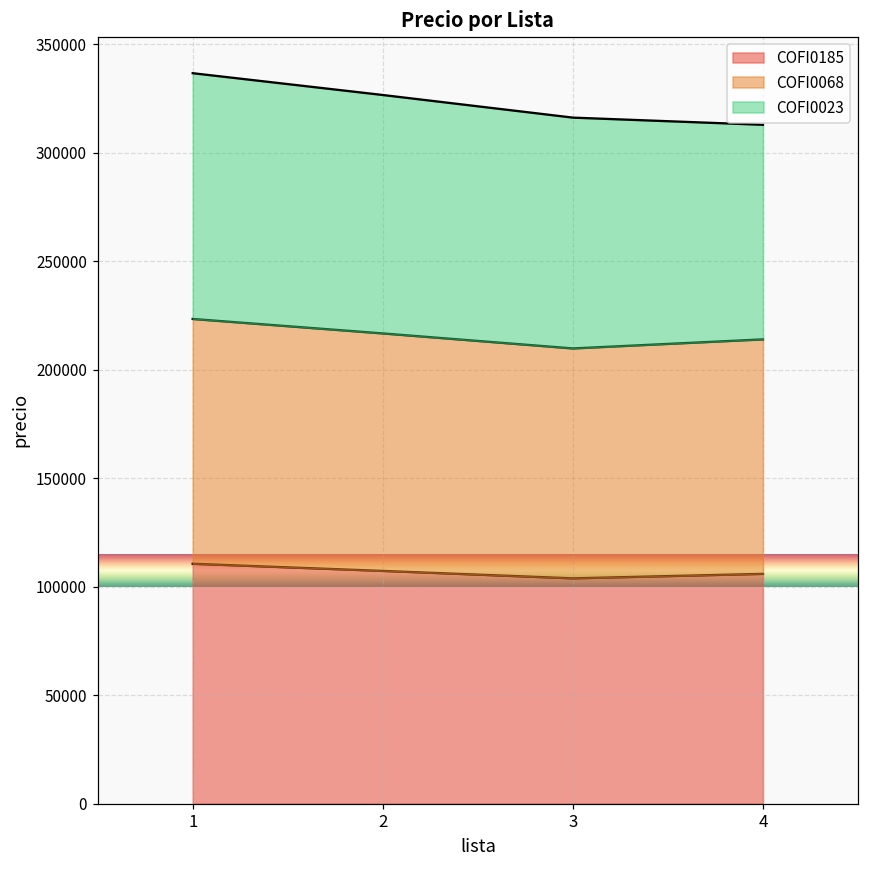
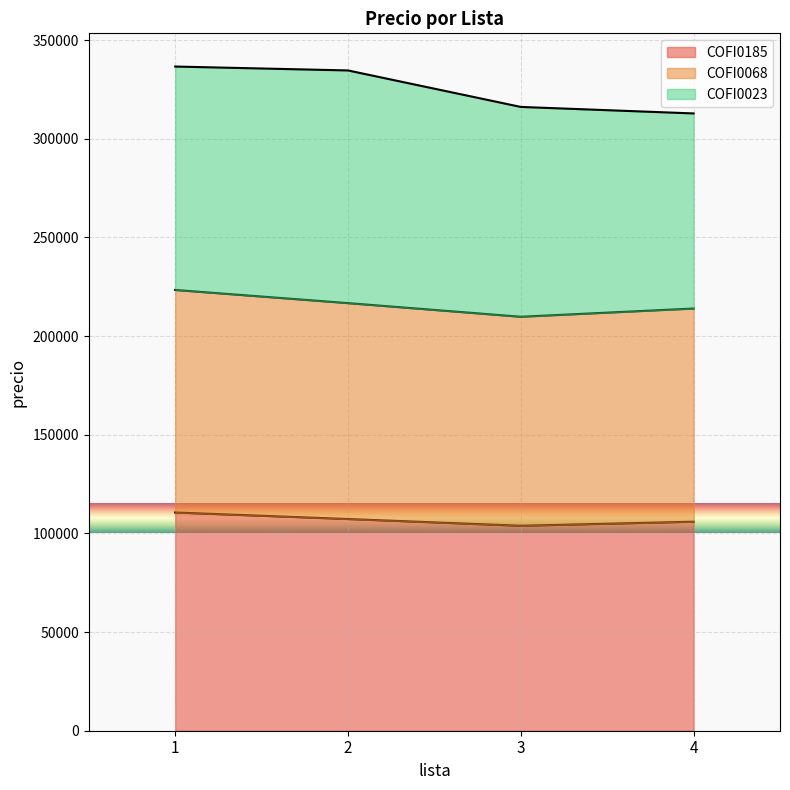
  {
    "COFI0023": {
      "1": 113000,
-     "2": 110000,
+     "2": 118000,
      "3": 106000,
      "4": 99000
    }
  }
